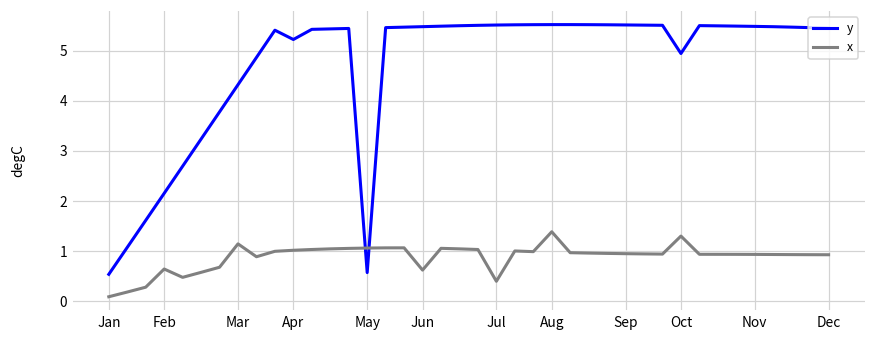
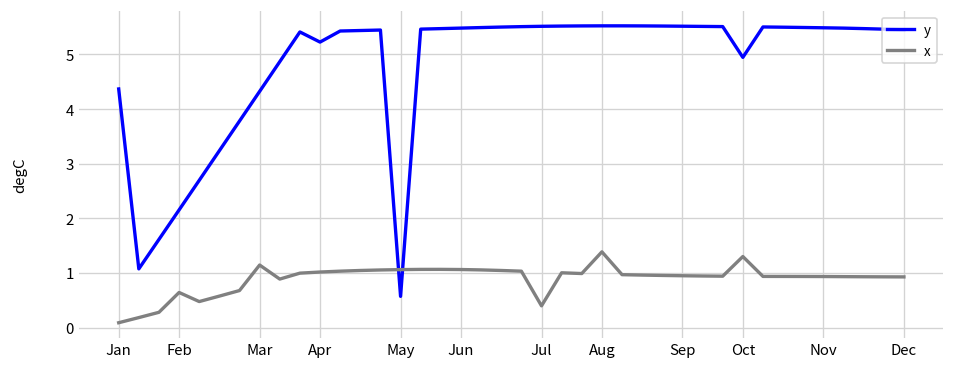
  {
    "y": {
-     "Jan": 0.5,
+     "Jan": 4.4,
      "Feb": 2.2,
      "Mar": 4.3,
      "Apr": 5.2,
      "May": 0.6,
      "Jun": 5.5,
      "Jul": 5.5,
      "Aug": 5.5,
      "Sep": 5.5,
      "Oct": 4.9,
      "Nov": 5.5
    },
    "x": {
      "Jan": 0.1,
      "Feb": 0.6,
      "Mar": 1.1,
      "Apr": 1.0,
      "May": 1.1,
-     "Jun": 0.6,
+     "Jun": 1.1,
      "Jul": 0.4,
      "Aug": 1.4,
      "Sep": 0.9,
      "Oct": 1.3,
      "Nov": 0.9,
      "Dec": 0.9
    }
  }
